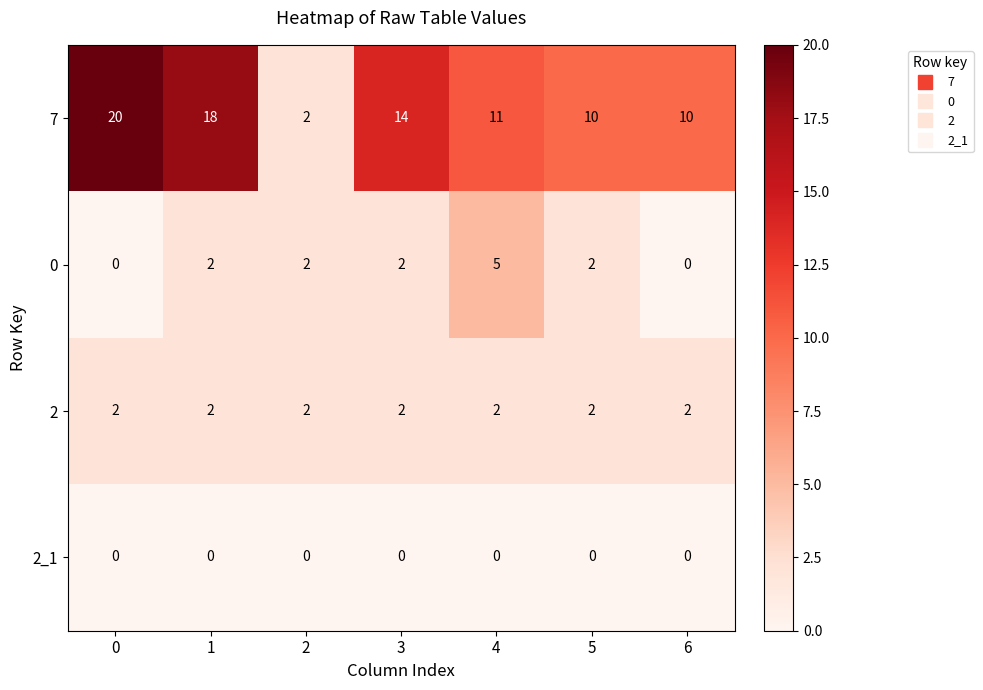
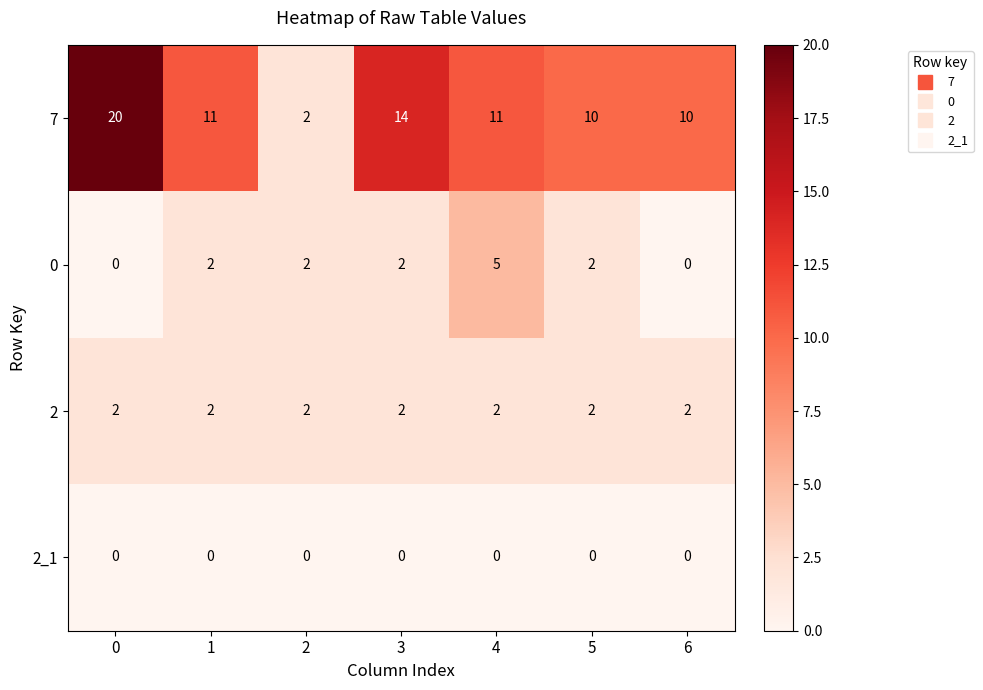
  {
    "7": {
      "0": 20,
-     "1": 18,
+     "1": 11,
      "2": 2,
      "3": 14,
      "4": 11,
      "5": 10,
      "6": 10
    },
    "0": {
      "0": 0,
      "1": 2,
      "2": 2,
      "3": 2,
      "4": 5,
      "5": 2,
      "6": 0
    },
    "2": {
      "0": 2,
      "1": 2,
      "2": 2,
      "3": 2,
      "4": 2,
      "5": 2,
      "6": 2
    },
    "2_1": {
      "0": 0,
      "1": 0,
      "2": 0,
      "3": 0,
      "4": 0,
      "5": 0,
      "6": 0
    }
  }
